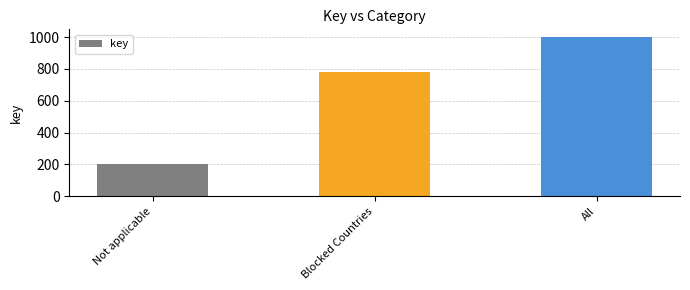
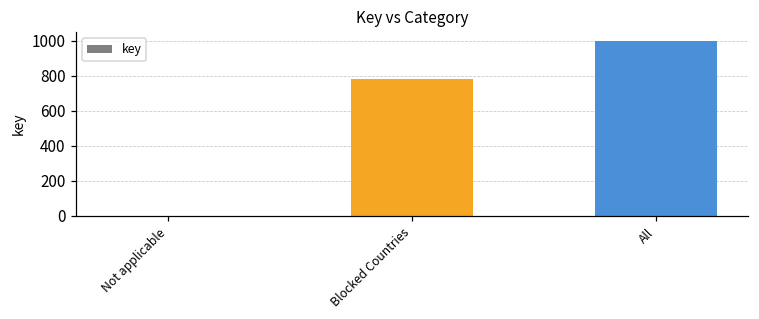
  {
-   "Not applicable": 210,
+   "Not applicable": 0,
    "Blocked Countries": 780,
    "All": 1000
  }
